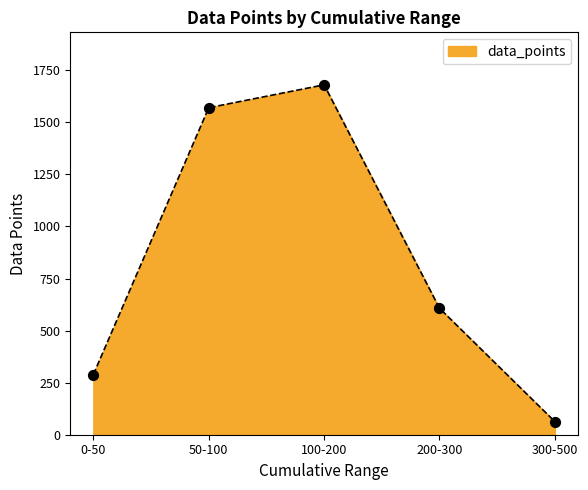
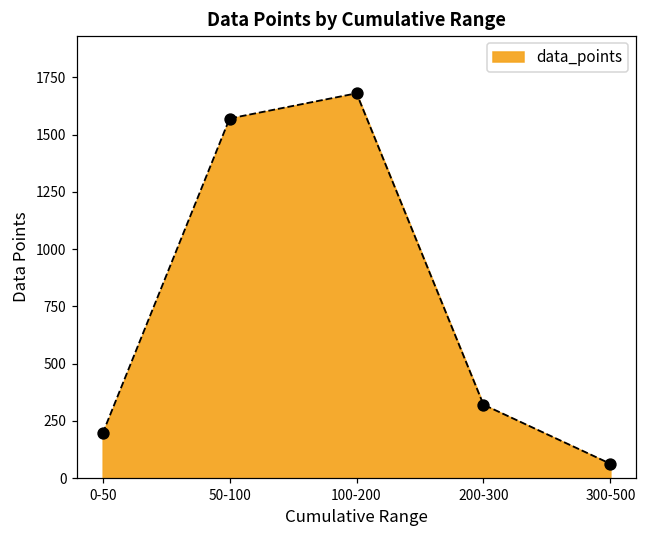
  {
-   "0-50": 290,
+   "0-50": 200,
    "50-100": 1570,
    "100-200": 1680,
-   "200-300": 610,
+   "200-300": 320,
    "300-500": 60
  }
